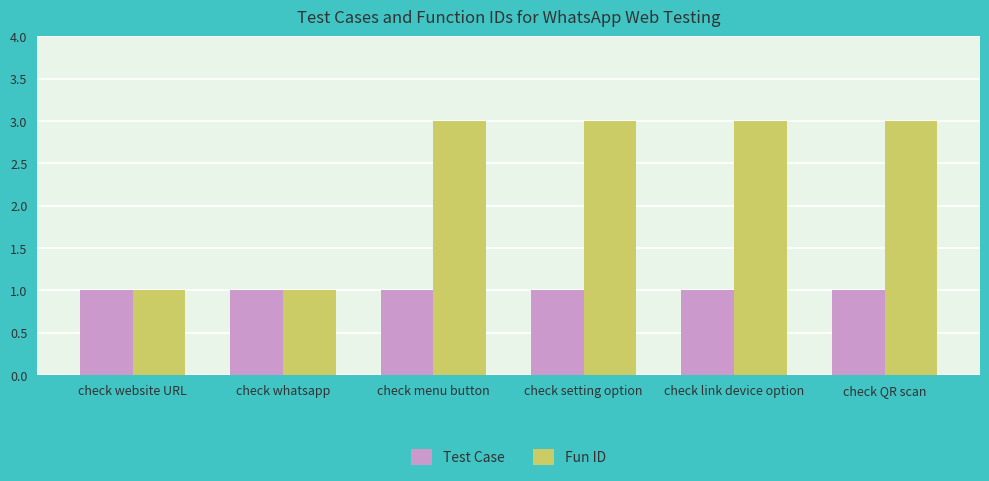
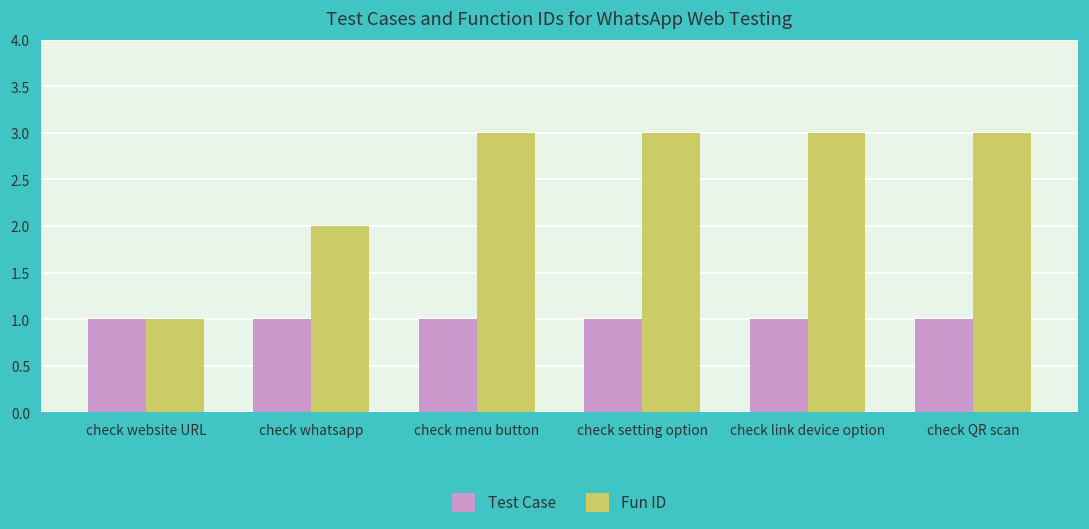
  {
    "Test Case": {
      "check website URL": 1,
      "check whatsapp": 1,
      "check menu button": 1,
      "check setting option": 1,
      "check link device option": 1,
      "check QR scan": 1
    },
    "Fun ID": {
      "check website URL": 1,
-     "check whatsapp": 1,
+     "check whatsapp": 2,
      "check menu button": 3,
      "check setting option": 3,
      "check link device option": 3,
      "check QR scan": 3
    }
  }
